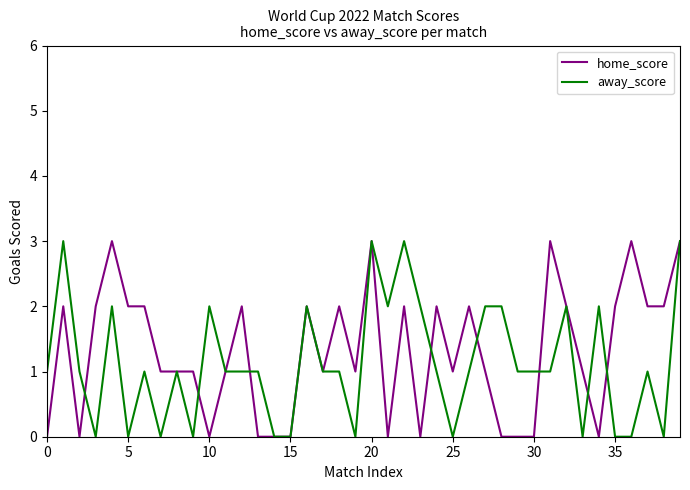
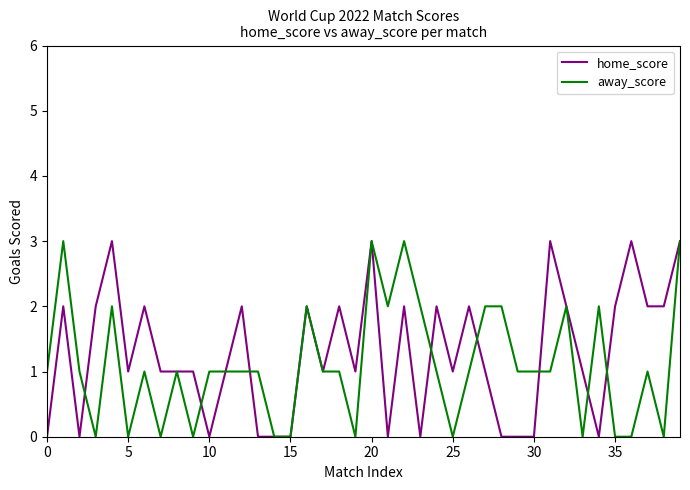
  {
    "home_score": {
      "0": 0,
-     "5": 2,
+     "5": 1,
      "10": 0,
      "25": 1,
      "30": 0,
      "35": 2
    },
    "away_score": {
      "0": 1,
      "5": 0,
-     "10": 2,
+     "10": 1,
      "25": 0,
      "30": 1,
      "35": 0
    }
  }
